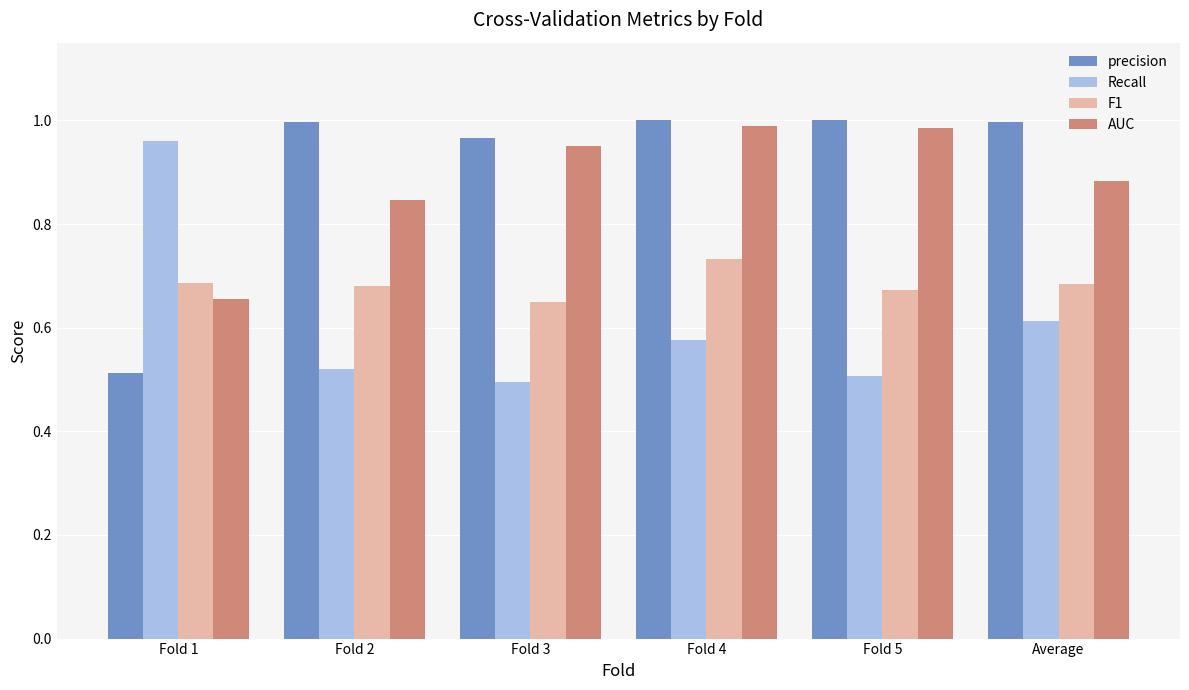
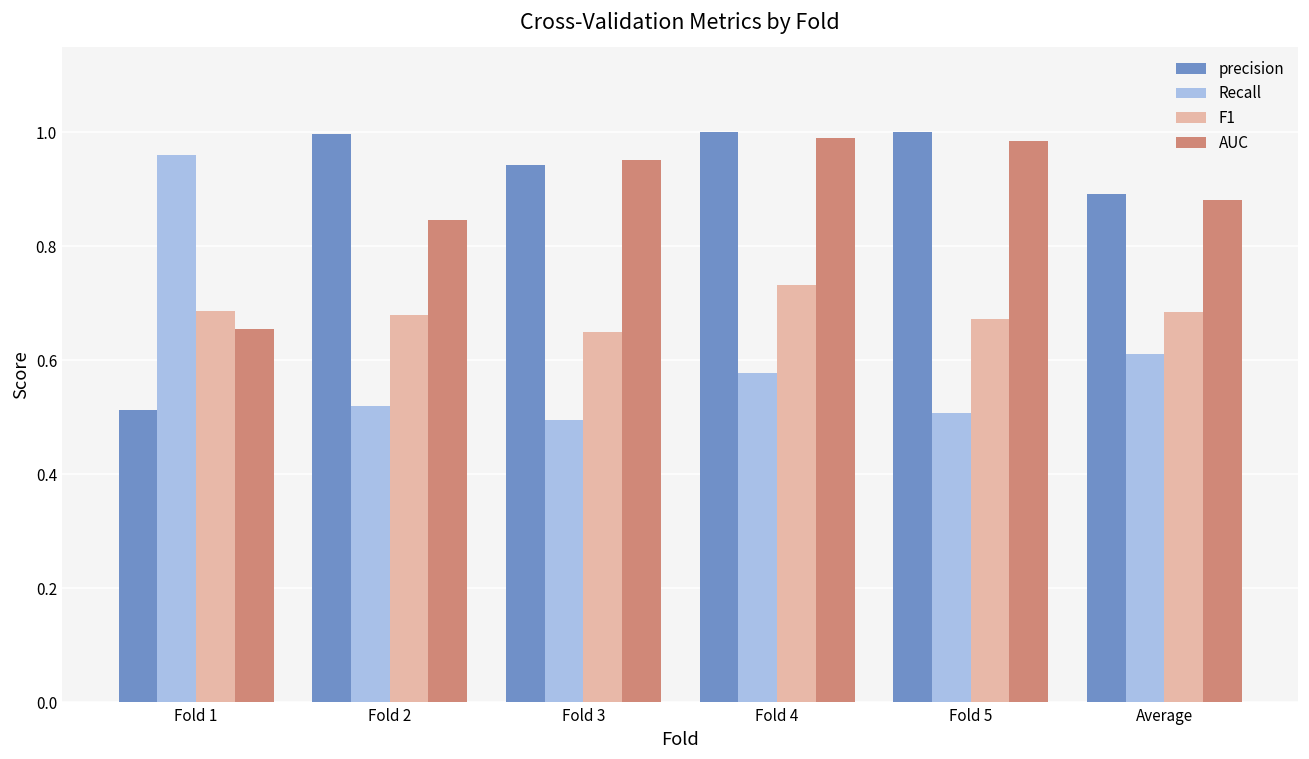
  {
    "precision": {
      "Fold 1": 0.51,
      "Fold 2": 1.00,
-     "Fold 3": 0.97,
+     "Fold 3": 0.94,
      "Fold 4": 1.00,
      "Fold 5": 1.00,
-     "Average": 1.00
+     "Average": 0.89
    },
    "Recall": {
      "Fold 1": 0.96,
      "Fold 2": 0.52,
      "Fold 3": 0.50,
      "Fold 4": 0.58,
      "Fold 5": 0.51,
      "Average": 0.61
    },
    "F1": {
      "Fold 1": 0.69,
      "Fold 2": 0.68,
      "Fold 3": 0.65,
      "Fold 4": 0.73,
      "Fold 5": 0.67,
      "Average": 0.68
    },
    "AUC": {
      "Fold 1": 0.66,
      "Fold 2": 0.85,
      "Fold 3": 0.95,
      "Fold 4": 0.99,
      "Fold 5": 0.98,
      "Average": 0.88
    }
  }
